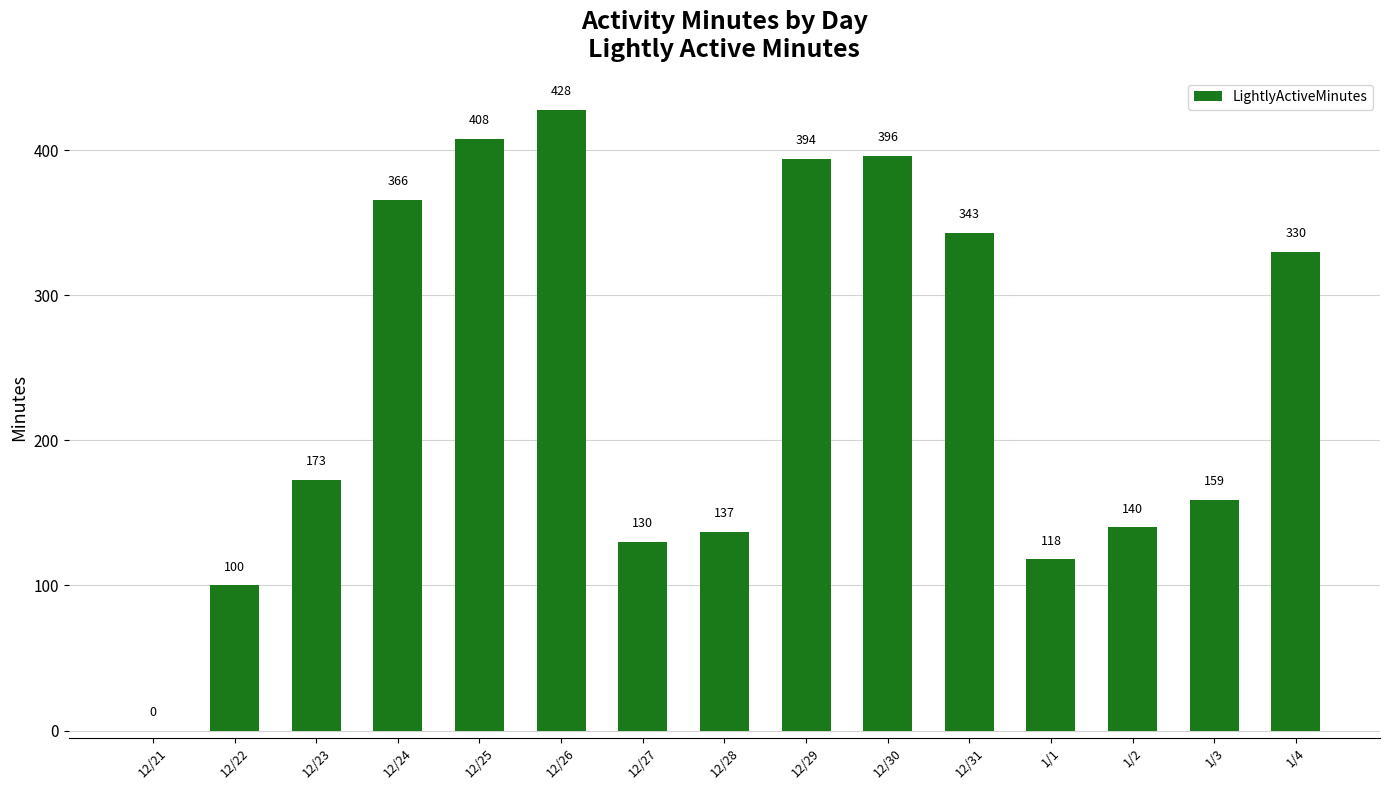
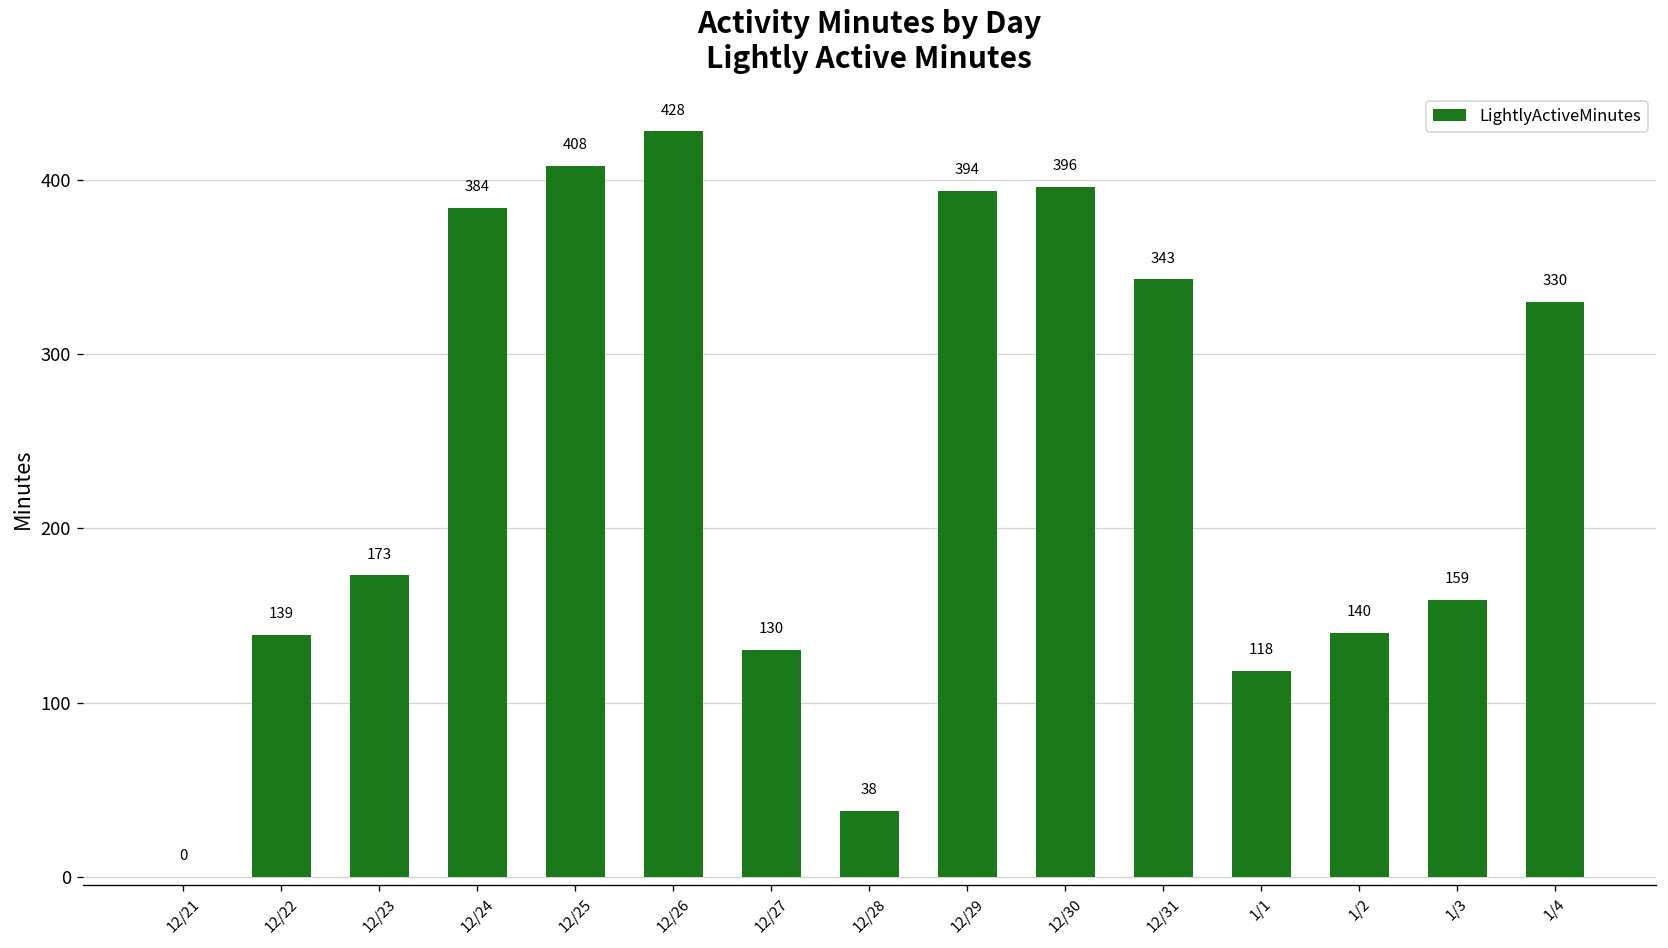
  {
    "12/21": 0,
-   "12/22": 100,
+   "12/22": 139,
    "12/23": 173,
-   "12/24": 366,
+   "12/24": 384,
    "12/25": 408,
    "12/26": 428,
    "12/27": 130,
-   "12/28": 137,
+   "12/28": 38,
    "12/29": 394,
    "12/30": 396,
    "12/31": 343,
    "1/1": 118,
    "1/2": 140,
    "1/3": 159,
    "1/4": 330
  }
